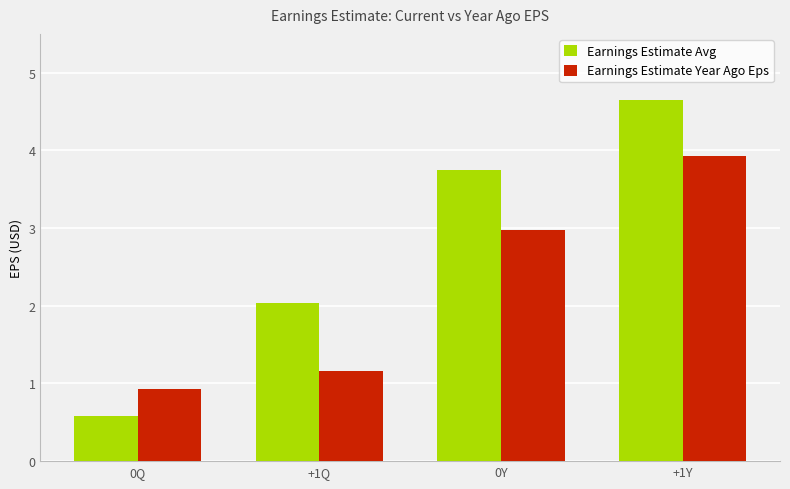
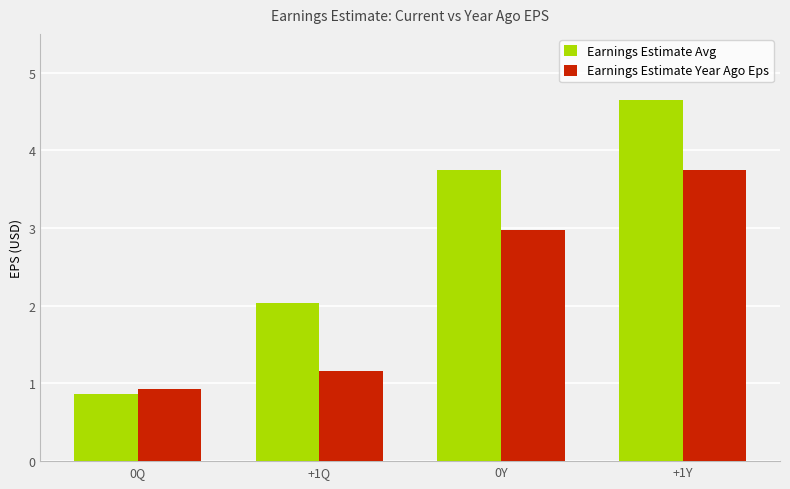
  {
    "Earnings Estimate Avg": {
-     "0Q": 0.6,
+     "0Q": 0.9,
      "+1Q": 2.0,
      "0Y": 3.8,
      "+1Y": 4.7
    },
    "Earnings Estimate Year Ago Eps": {
      "0Q": 0.9,
      "+1Q": 1.2,
      "0Y": 3.0,
-     "+1Y": 3.9
+     "+1Y": 3.8
    }
  }
